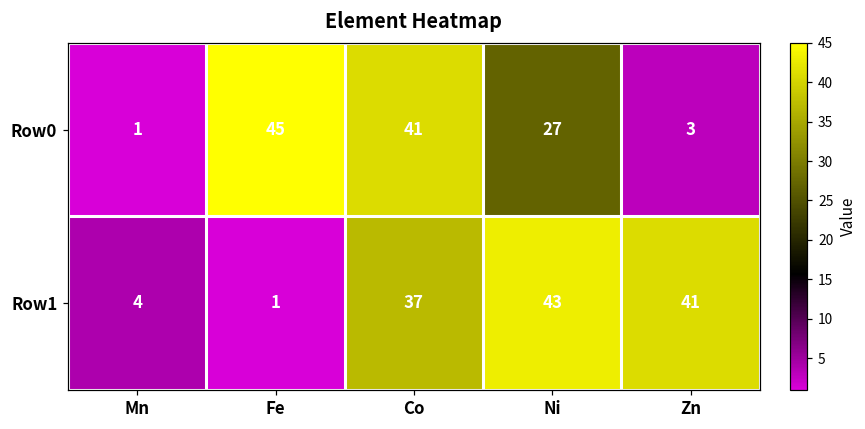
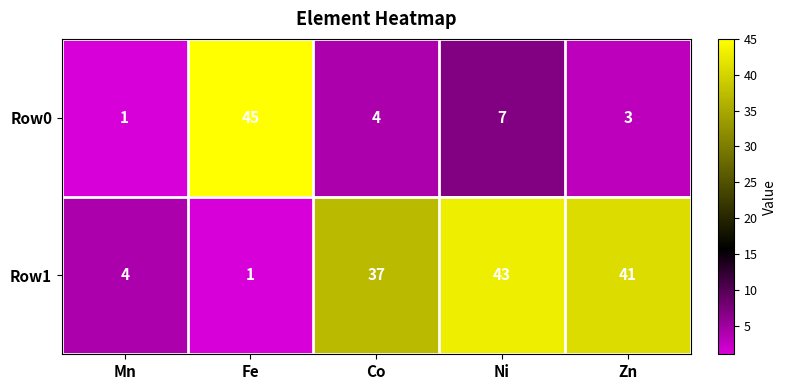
  {
    "Row0": {
      "Mn": 1,
      "Fe": 45,
-     "Co": 41,
-     "Ni": 27,
+     "Co": 4,
+     "Ni": 7,
      "Zn": 3
    },
    "Row1": {
      "Mn": 4,
      "Fe": 1,
      "Co": 37,
      "Ni": 43,
      "Zn": 41
    }
  }
